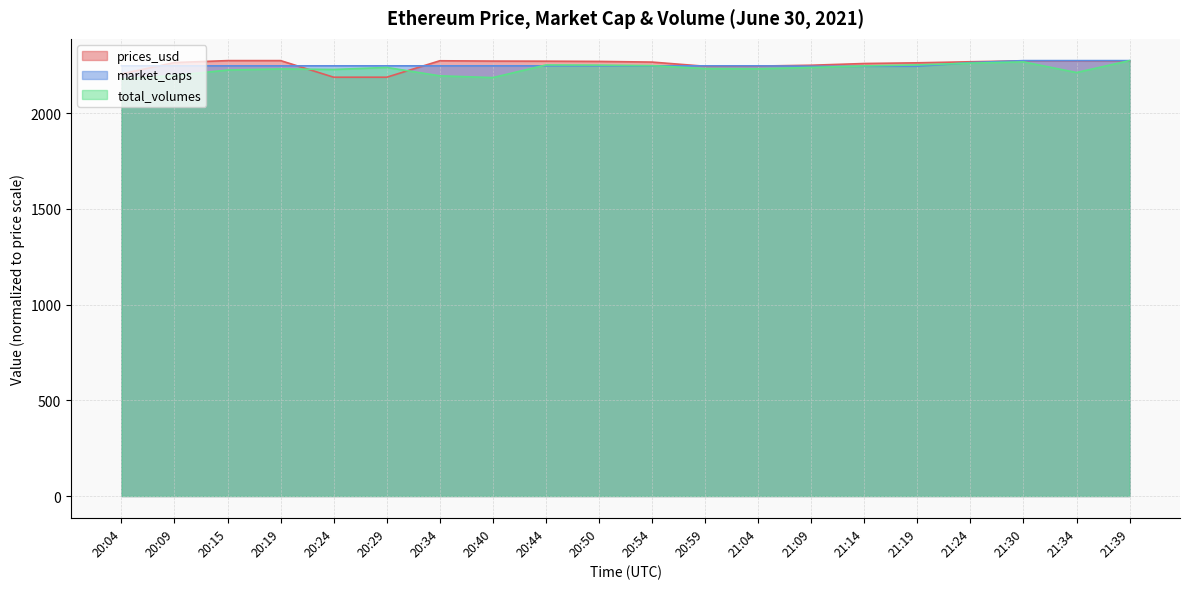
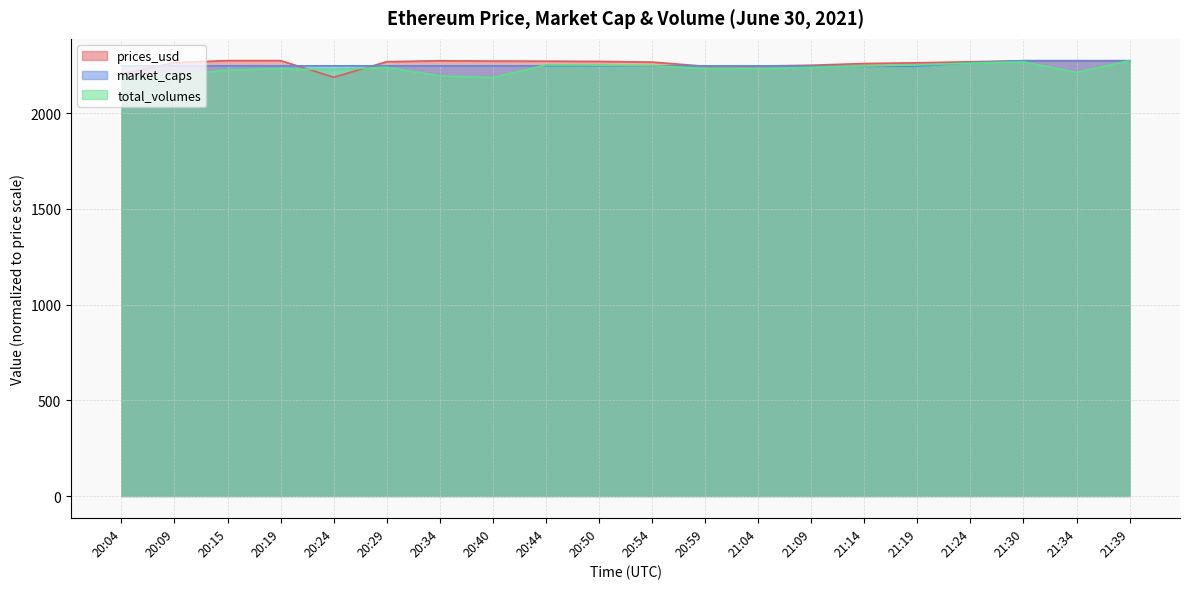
  {
    "prices_usd": {
      "20:15": 2270,
      "20:19": 2270,
      "20:24": 2190,
-     "20:29": 2190,
+     "20:29": 2270,
      "20:34": 2270,
      "20:40": 2270,
      "20:44": 2270,
      "20:50": 2270,
      "20:54": 2270
    },
    "market_caps": {
      "20:15": 2250,
      "20:19": 2250,
      "20:24": 2250,
      "20:34": 2250,
      "20:40": 2250
    },
    "total_volumes": {
      "20:15": 2220,
      "20:19": 2230,
      "20:24": 2230,
      "20:34": 2190,
      "20:40": 2180,
      "21:04": 2230,
      "21:34": 2210
    }
  }
